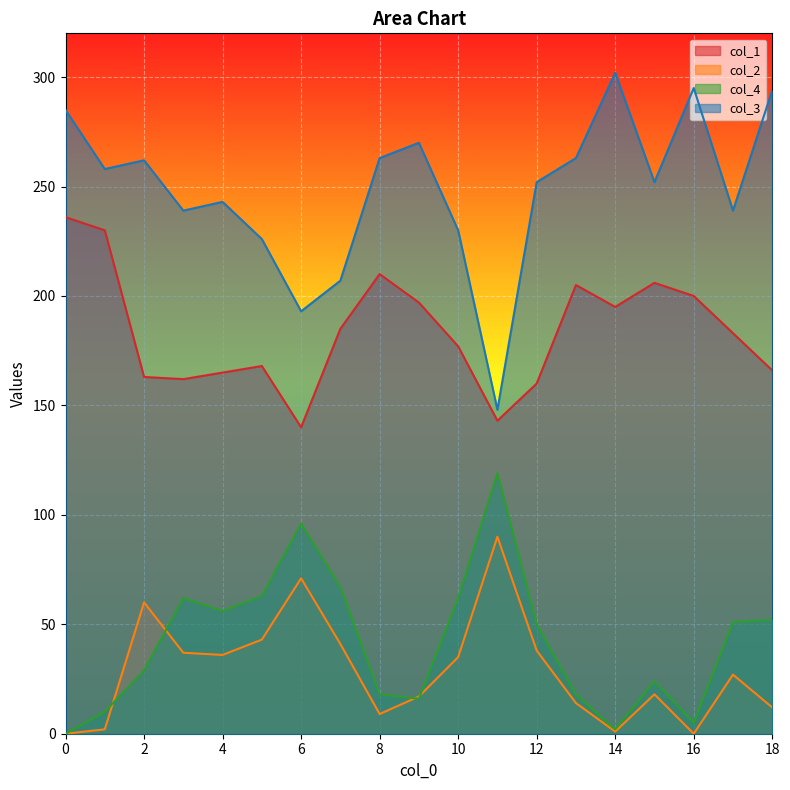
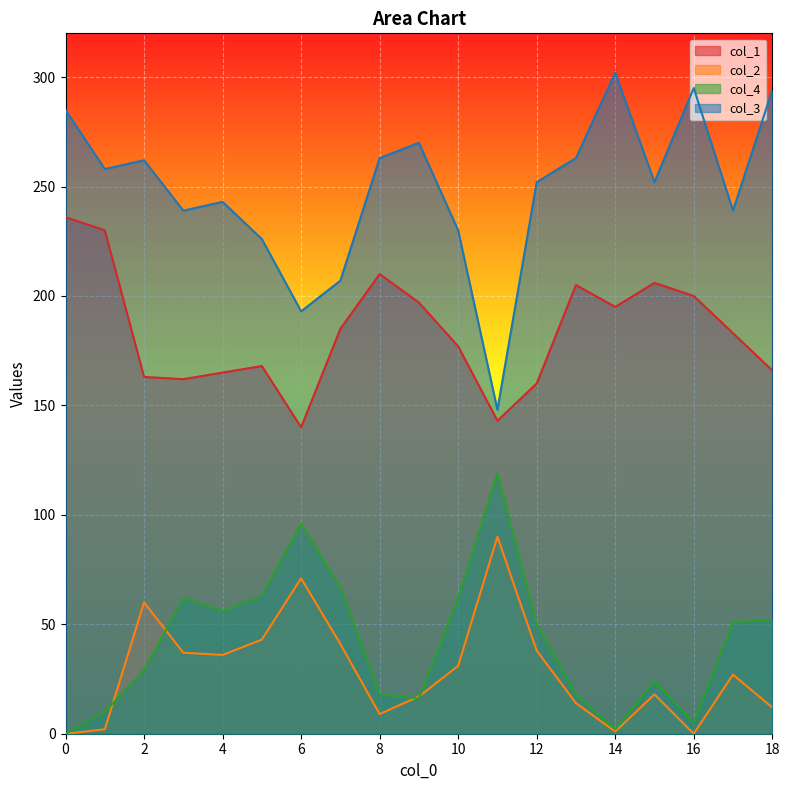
  {
    "col_1": {
      "0": 236,
      "2": 163,
      "4": 165,
      "6": 140,
      "8": 210,
      "10": 177,
      "12": 160,
      "14": 195,
      "16": 200,
      "18": 166
    },
    "col_2": {
      "2": 60,
      "4": 36,
      "6": 71,
      "8": 9,
-     "10": 35,
+     "10": 31,
      "12": 38,
      "16": 0,
      "18": 12
    },
    "col_4": {
      "2": 29,
      "4": 56,
      "6": 96,
      "8": 18,
      "10": 62,
      "12": 50,
      "16": 5,
      "18": 52
    },
    "col_3": {
      "0": 285,
      "2": 262,
      "4": 243,
      "6": 193,
      "8": 263,
      "10": 230,
      "12": 252,
      "14": 302,
      "18": 294
    }
  }
